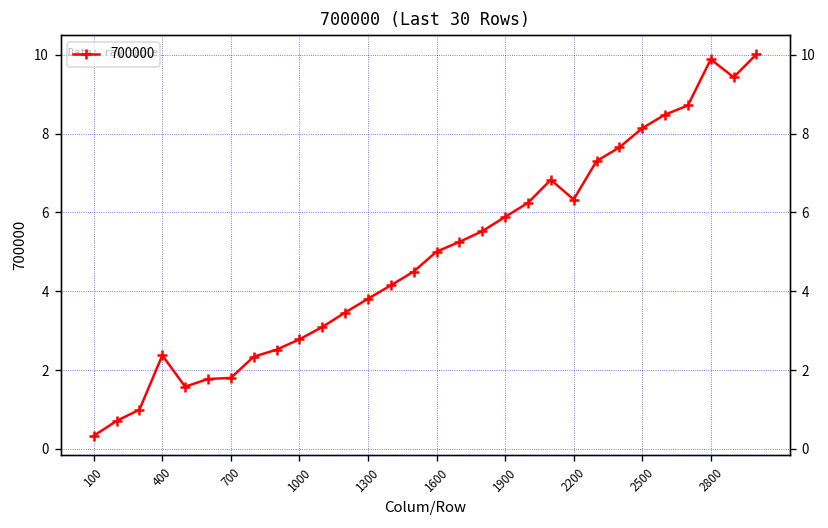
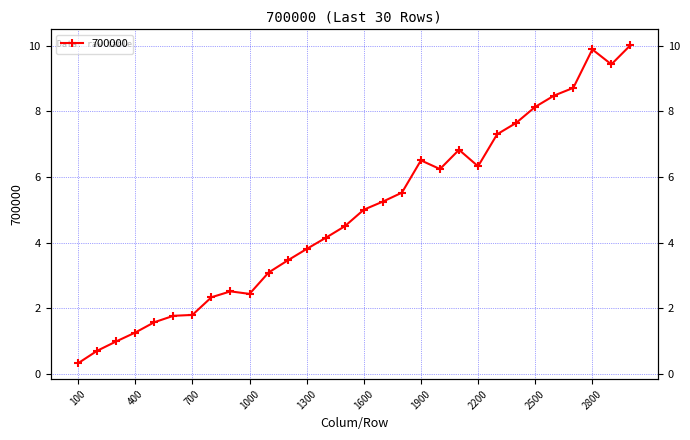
  {
    "100": 0.3,
-   "400": 2.4,
+   "400": 1.3,
    "700": 1.8,
-   "1000": 2.8,
+   "1000": 2.4,
    "1300": 3.8,
    "1600": 5.0,
-   "1900": 5.9,
+   "1900": 6.5,
    "2200": 6.3,
    "2500": 8.1,
    "2800": 9.9
  }
